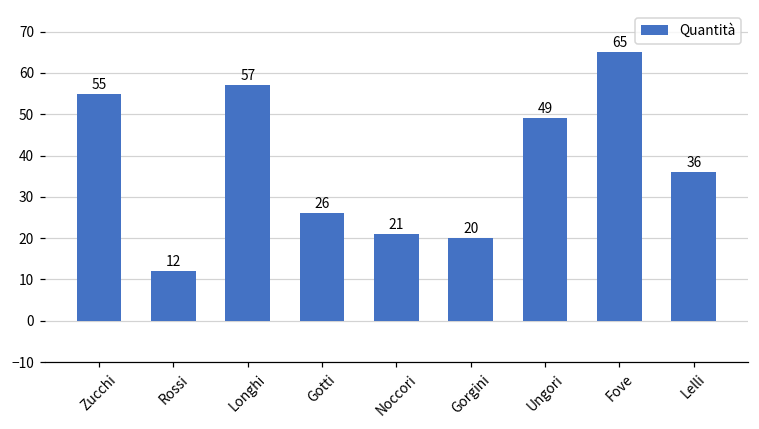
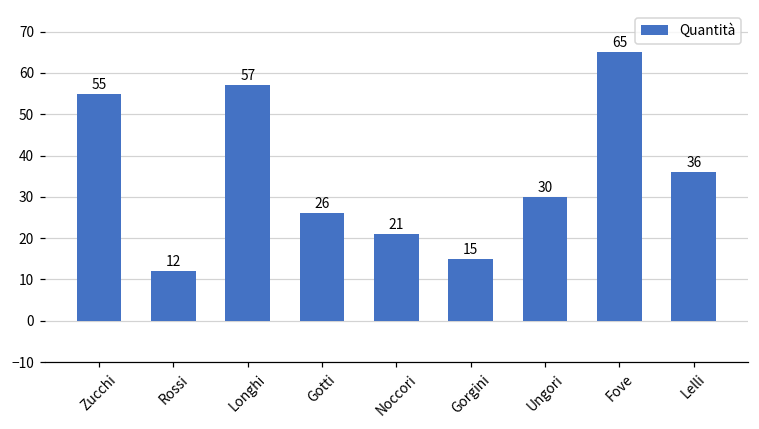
  {
    "Zucchi": 55,
    "Rossi": 12,
    "Longhi": 57,
    "Gotti": 26,
    "Noccori": 21,
-   "Gorgini": 20,
-   "Ungori": 49,
+   "Gorgini": 15,
+   "Ungori": 30,
    "Fove": 65,
    "Lelli": 36
  }
